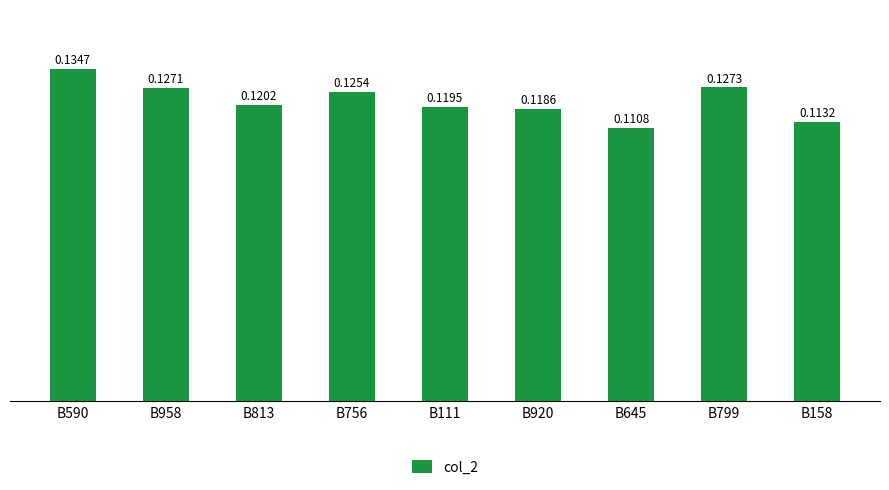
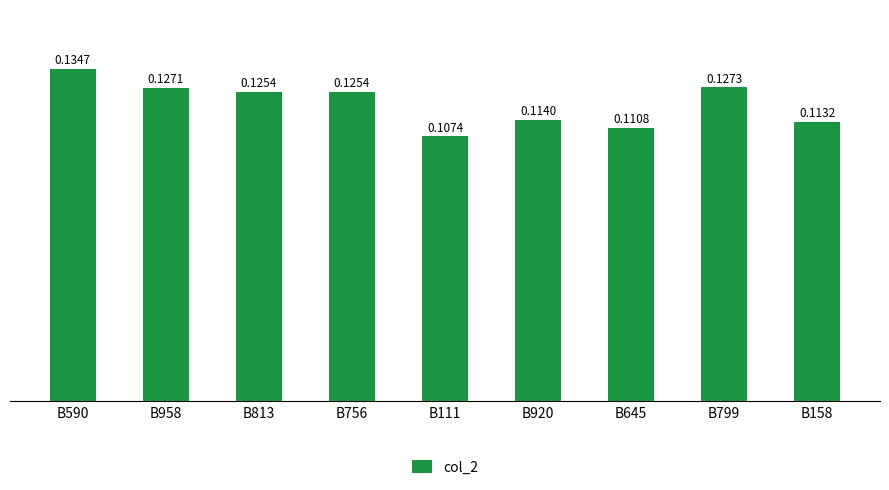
  {
    "B590": 0.1347,
    "B958": 0.1271,
-   "B813": 0.1202,
+   "B813": 0.1254,
    "B756": 0.1254,
-   "B111": 0.1195,
-   "B920": 0.1186,
+   "B111": 0.1074,
+   "B920": 0.1140,
    "B645": 0.1108,
    "B799": 0.1273,
    "B158": 0.1132
  }
